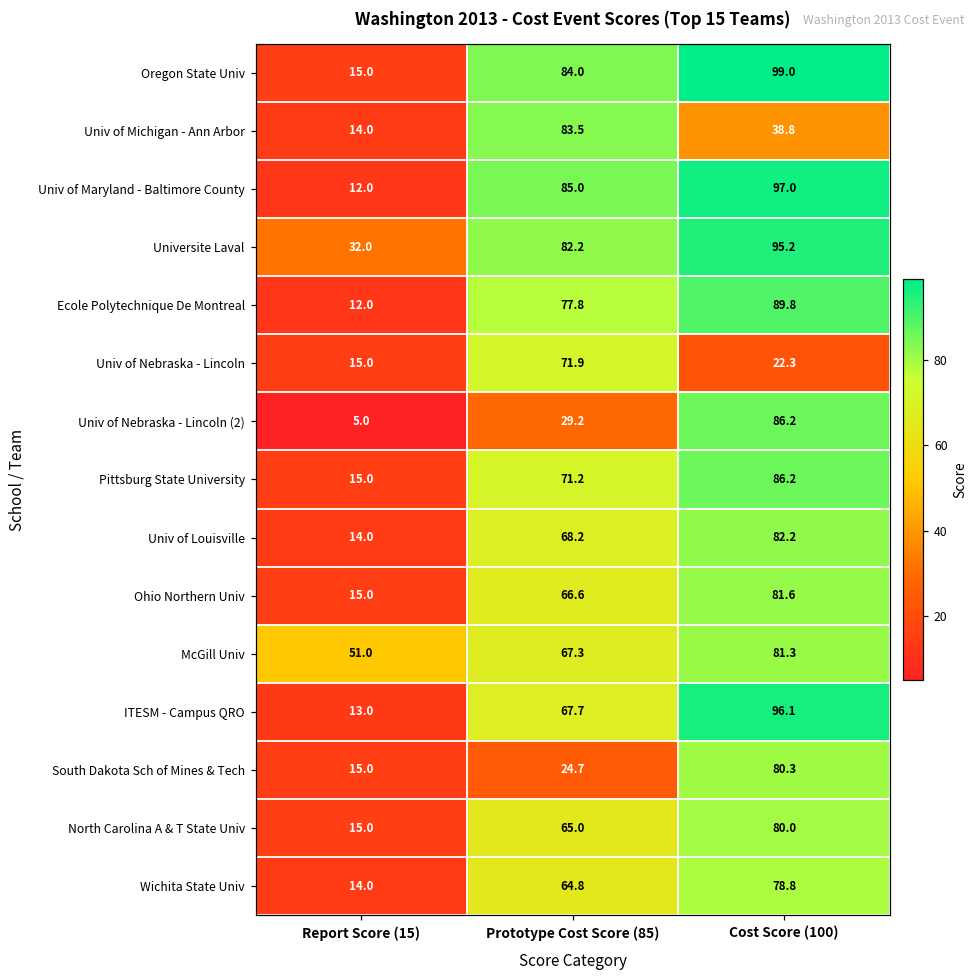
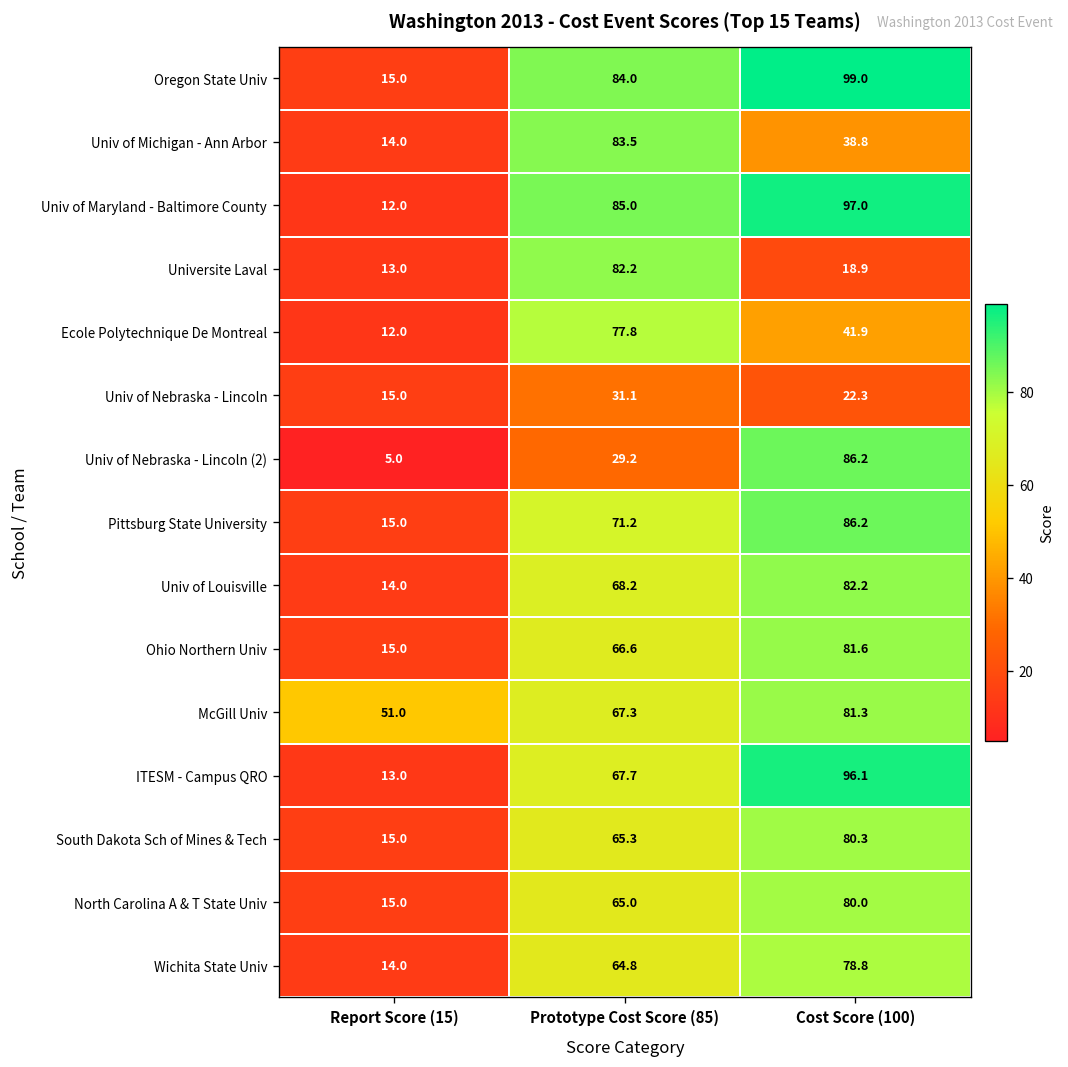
  {
    "Oregon State Univ": {
      "Report Score (15)": 15.0,
      "Prototype Cost Score (85)": 84.0,
      "Cost Score (100)": 99.0
    },
    "Univ of Michigan - Ann Arbor": {
      "Report Score (15)": 14.0,
      "Prototype Cost Score (85)": 83.5,
      "Cost Score (100)": 38.8
    },
    "Univ of Maryland - Baltimore County": {
      "Report Score (15)": 12.0,
      "Prototype Cost Score (85)": 85.0,
      "Cost Score (100)": 97.0
    },
    "Universite Laval": {
-     "Report Score (15)": 32.0,
+     "Report Score (15)": 13.0,
      "Prototype Cost Score (85)": 82.2,
-     "Cost Score (100)": 95.2
+     "Cost Score (100)": 18.9
    },
    "Ecole Polytechnique De Montreal": {
      "Report Score (15)": 12.0,
      "Prototype Cost Score (85)": 77.8,
-     "Cost Score (100)": 89.8
+     "Cost Score (100)": 41.9
    },
    "Univ of Nebraska - Lincoln": {
      "Report Score (15)": 15.0,
-     "Prototype Cost Score (85)": 71.9,
+     "Prototype Cost Score (85)": 31.1,
      "Cost Score (100)": 22.3
    },
    "Univ of Nebraska - Lincoln (2)": {
      "Report Score (15)": 5.0,
      "Prototype Cost Score (85)": 29.2,
      "Cost Score (100)": 86.2
    },
    "Pittsburg State University": {
      "Report Score (15)": 15.0,
      "Prototype Cost Score (85)": 71.2,
      "Cost Score (100)": 86.2
    },
    "Univ of Louisville": {
      "Report Score (15)": 14.0,
      "Prototype Cost Score (85)": 68.2,
      "Cost Score (100)": 82.2
    },
    "Ohio Northern Univ": {
      "Report Score (15)": 15.0,
      "Prototype Cost Score (85)": 66.6,
      "Cost Score (100)": 81.6
    },
    "McGill Univ": {
      "Report Score (15)": 51.0,
      "Prototype Cost Score (85)": 67.3,
      "Cost Score (100)": 81.3
    },
    "ITESM - Campus QRO": {
      "Report Score (15)": 13.0,
      "Prototype Cost Score (85)": 67.7,
      "Cost Score (100)": 96.1
    },
    "South Dakota Sch of Mines & Tech": {
      "Report Score (15)": 15.0,
-     "Prototype Cost Score (85)": 24.7,
+     "Prototype Cost Score (85)": 65.3,
      "Cost Score (100)": 80.3
    },
    "North Carolina A & T State Univ": {
      "Report Score (15)": 15.0,
      "Prototype Cost Score (85)": 65.0,
      "Cost Score (100)": 80.0
    },
    "Wichita State Univ": {
      "Report Score (15)": 14.0,
      "Prototype Cost Score (85)": 64.8,
      "Cost Score (100)": 78.8
    }
  }
